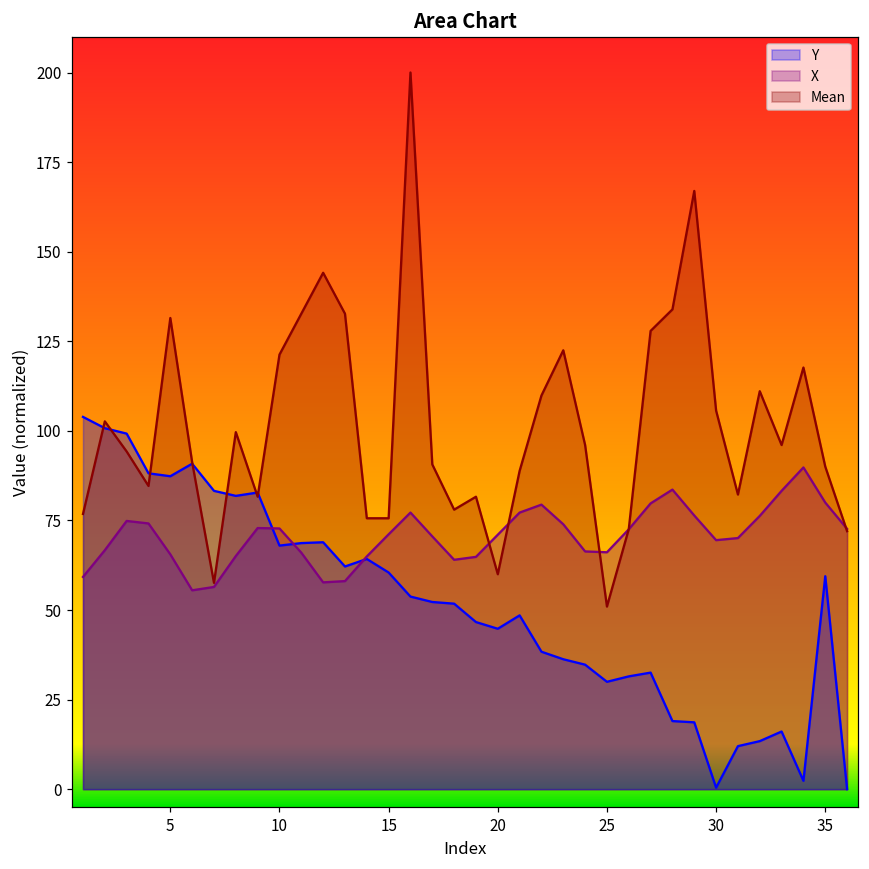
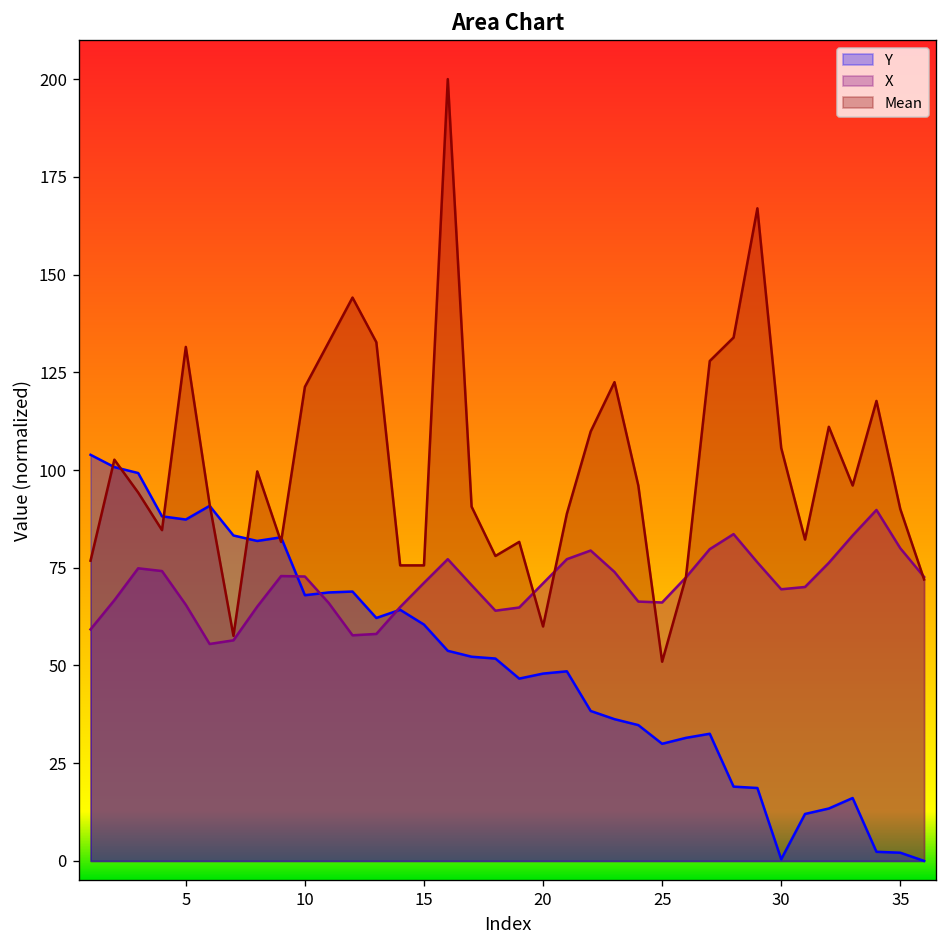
  {
    "Y": {
      "5": 87,
      "10": 68,
      "15": 60,
-     "20": 45,
+     "20": 48,
      "25": 30,
      "30": 0,
-     "35": 59
+     "35": 2
    }
  }
